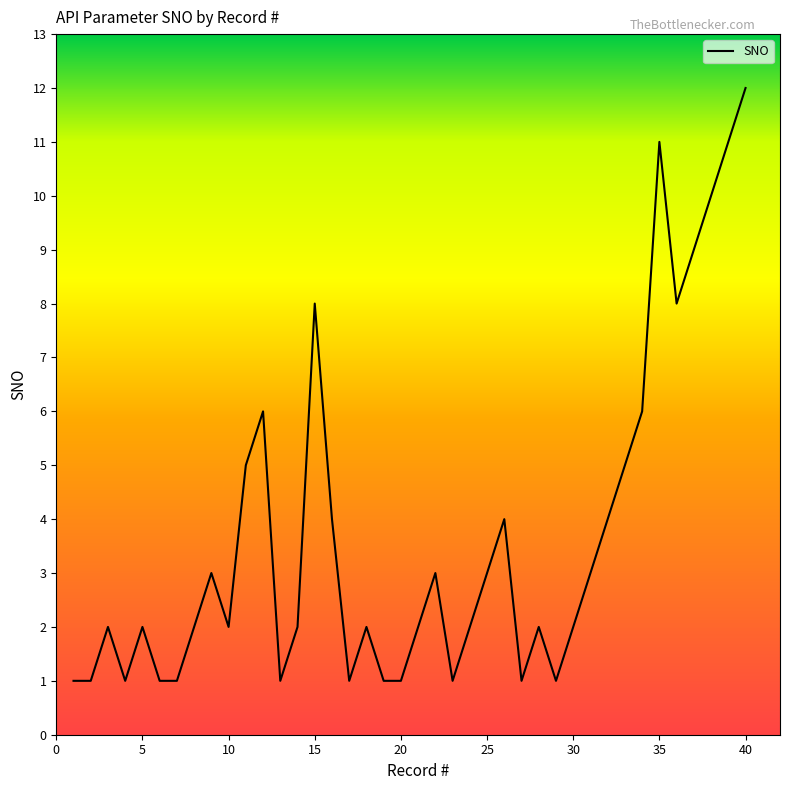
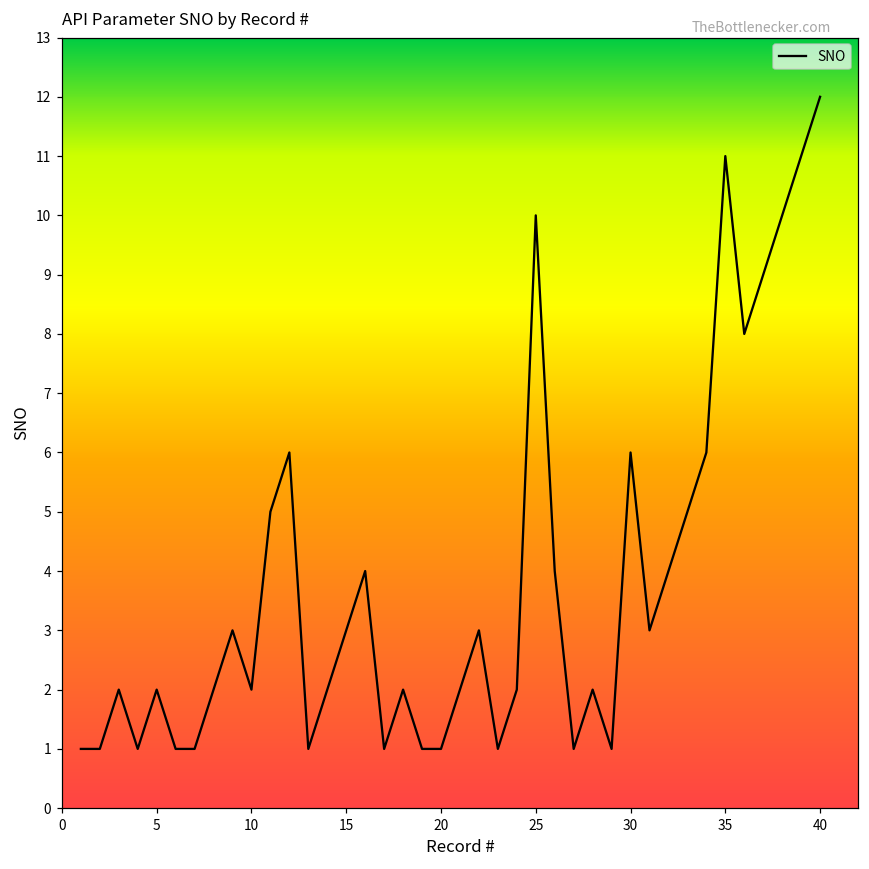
  {
    "5": 2,
    "10": 2,
-   "15": 8,
+   "15": 3,
    "20": 1,
-   "25": 3,
-   "30": 2,
+   "25": 10,
+   "30": 6,
    "35": 11,
    "40": 12
  }
